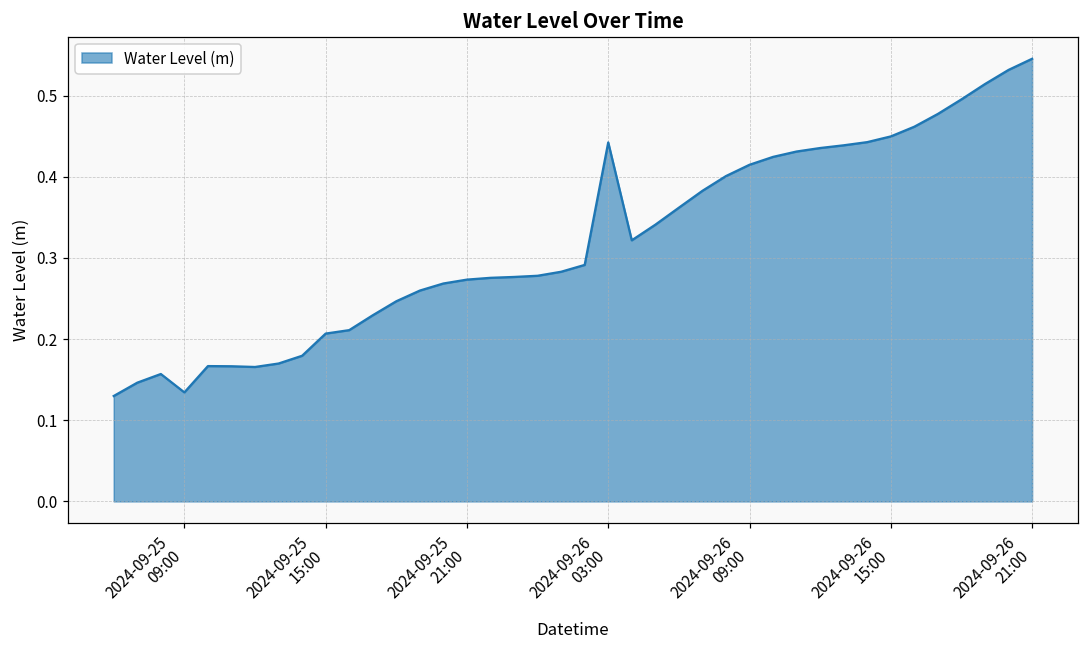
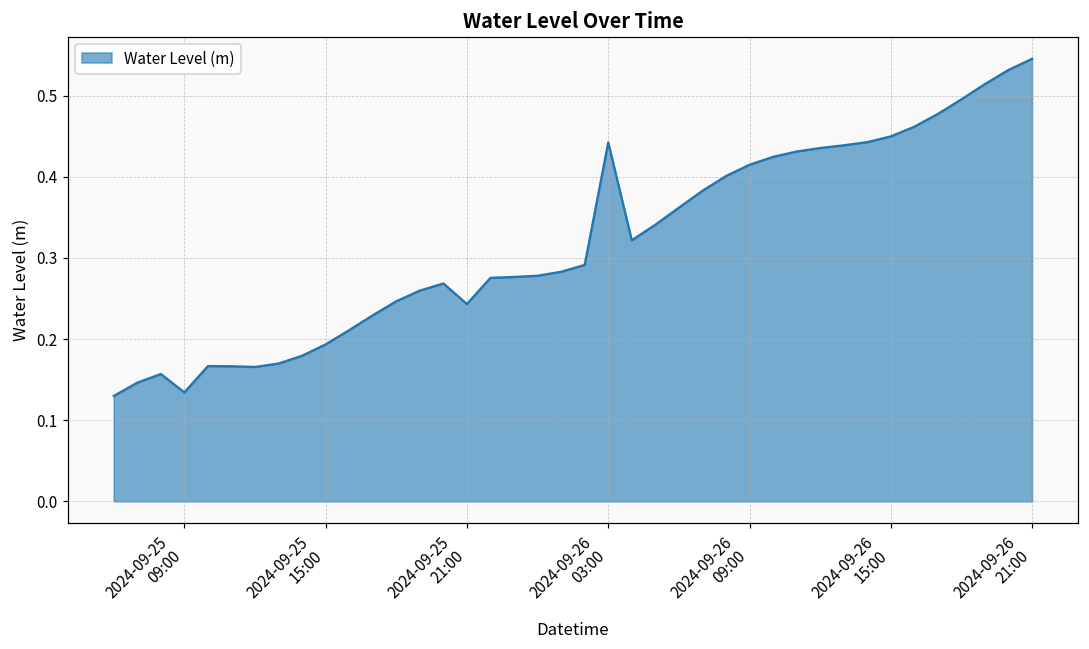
  {
    "2024-09-25 09:00": 0.13,
-   "2024-09-25 15:00": 0.21,
-   "2024-09-25 21:00": 0.27,
+   "2024-09-25 15:00": 0.19,
+   "2024-09-25 21:00": 0.24,
    "2024-09-26 03:00": 0.44,
    "2024-09-26 09:00": 0.41,
    "2024-09-26 15:00": 0.45,
    "2024-09-26 21:00": 0.55
  }
